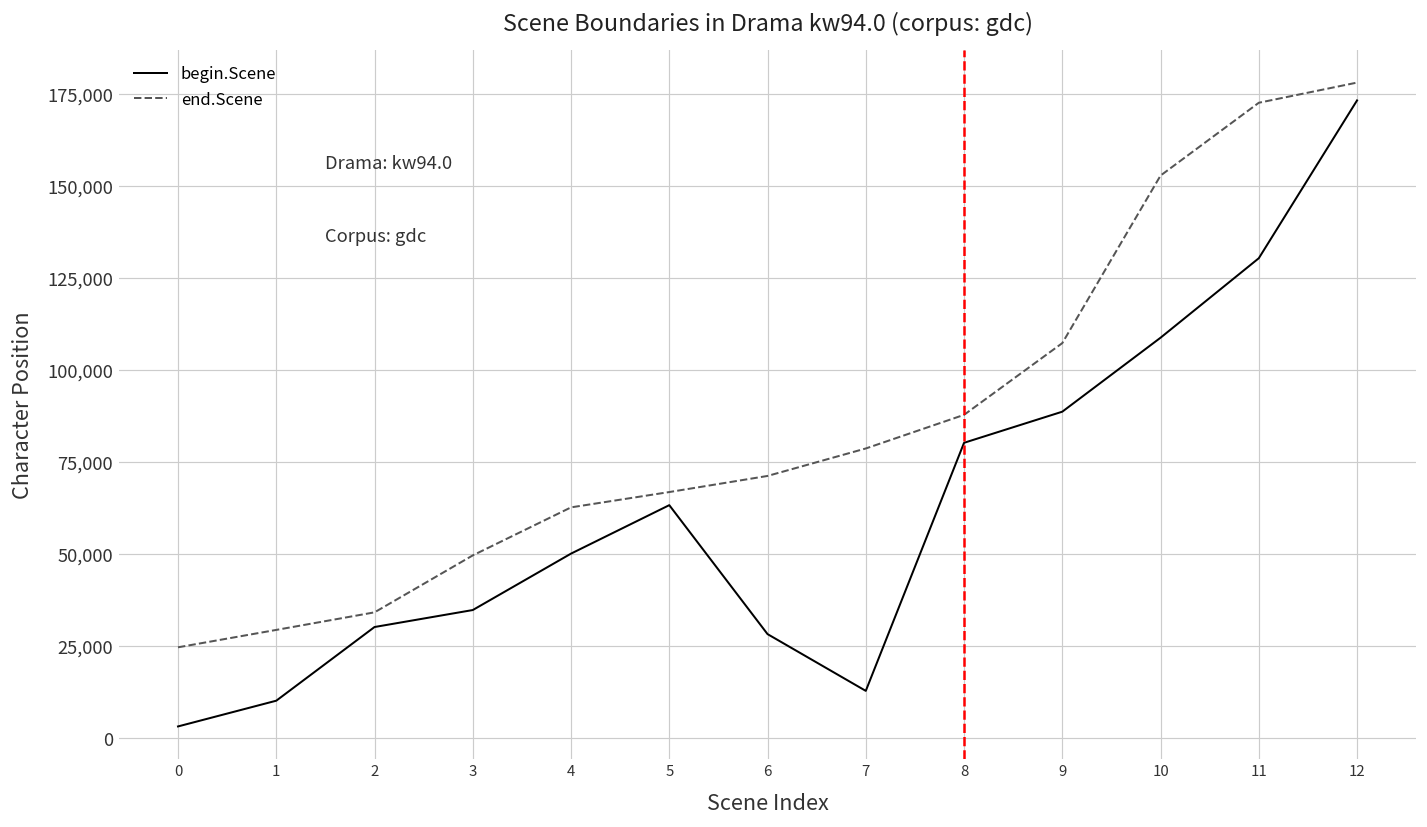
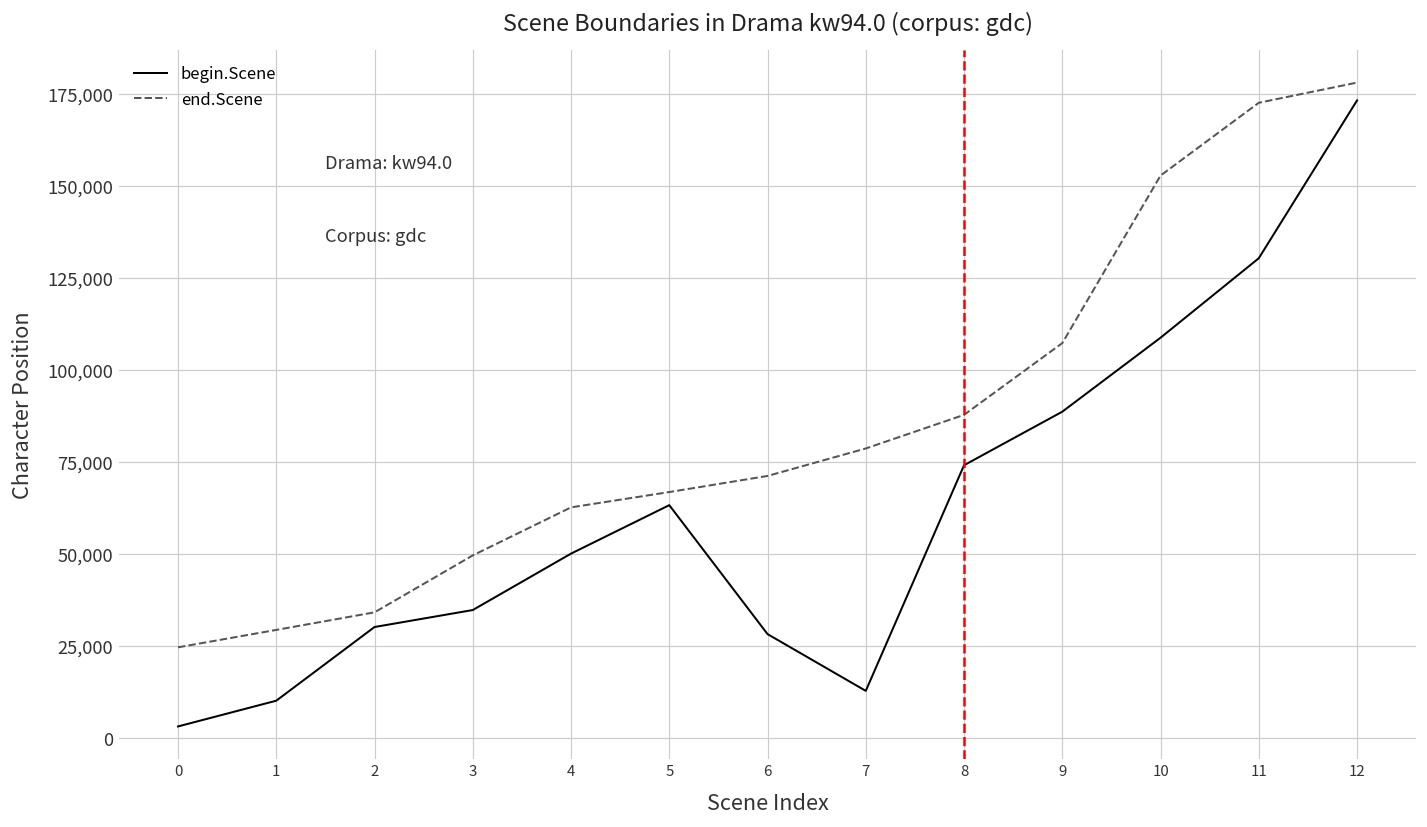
  {
    "begin.Scene": {
      "0": "3,000",
      "1": "10,000",
      "2": "30,000",
      "3": "35,000",
      "4": "50,000",
      "5": "63,000",
      "6": "28,000",
      "7": "13,000",
-     "8": "80,000",
+     "8": "74,000",
      "9": "89,000",
      "10": "109,000",
      "11": "130,000",
      "12": "173,000"
    },
    "end.Scene": {
      "0": "25,000",
      "1": "29,000",
      "2": "34,000",
      "3": "50,000",
      "4": "63,000",
      "5": "67,000",
      "6": "71,000",
      "7": "79,000",
      "8": "88,000",
      "9": "107,000",
      "10": "153,000",
      "11": "173,000",
      "12": "178,000"
    }
  }
